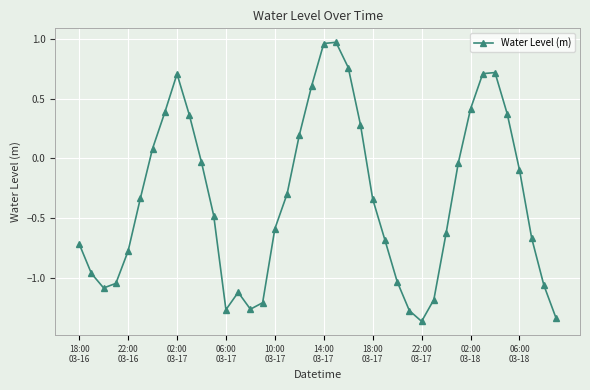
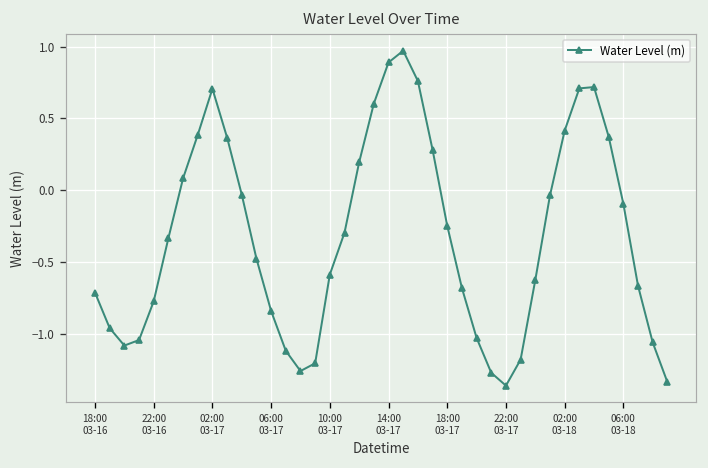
  {
    "18:00 03-16": -0.71,
    "22:00 03-16": -0.77,
    "02:00 03-17": 0.71,
-   "06:00 03-17": -1.26,
+   "06:00 03-17": -0.84,
    "10:00 03-17": -0.59,
-   "14:00 03-17": 0.96,
-   "18:00 03-17": -0.34,
+   "14:00 03-17": 0.89,
+   "18:00 03-17": -0.25,
    "22:00 03-17": -1.36,
    "02:00 03-18": 0.41,
    "06:00 03-18": -0.10
  }
